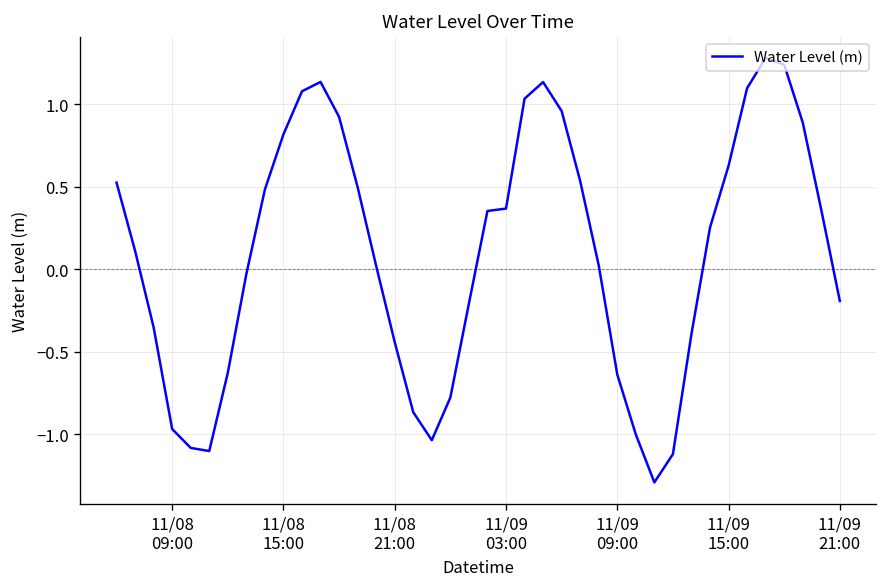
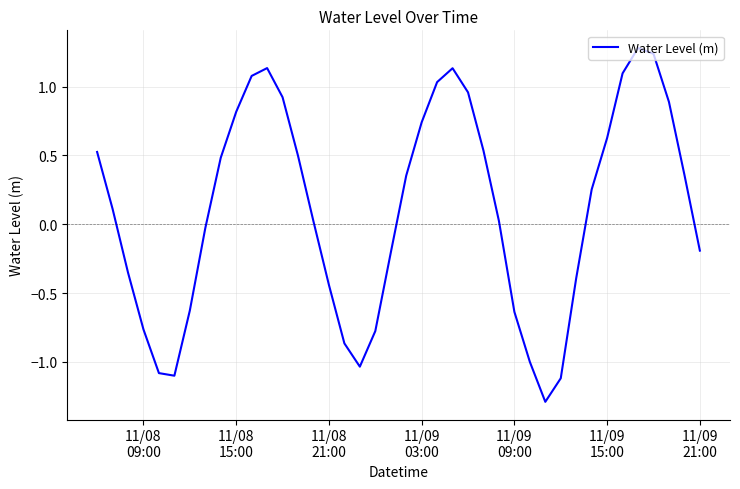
  {
-   "11/08 09:00": -0.97,
+   "11/08 09:00": -0.76,
    "11/08 15:00": 0.82,
    "11/08 21:00": -0.44,
-   "11/09 03:00": 0.37,
+   "11/09 03:00": 0.74,
    "11/09 09:00": -0.64,
    "11/09 15:00": 0.63,
    "11/09 21:00": -0.19
  }
